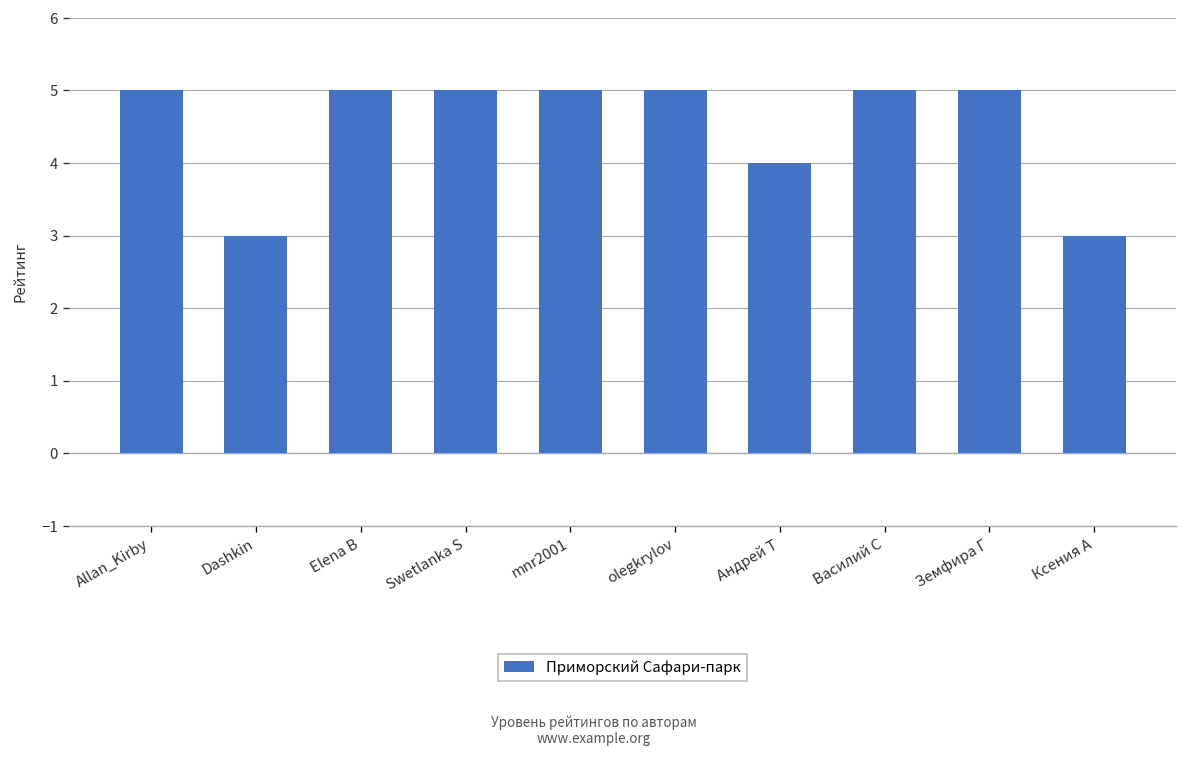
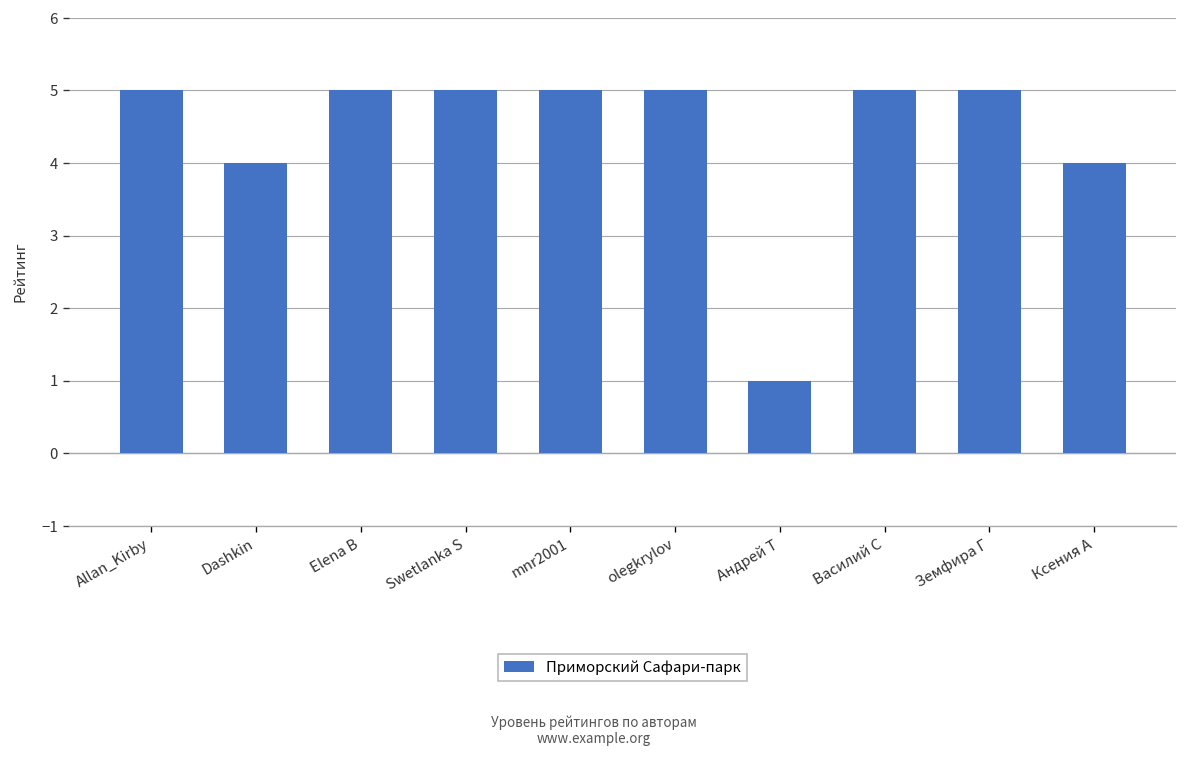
  {
    "Allan_Kirby": 5,
-   "Dashkin": 3,
+   "Dashkin": 4,
    "Elena B": 5,
    "Swetlanka S": 5,
    "mnr2001": 5,
    "olegkrylov": 5,
-   "Андрей Т": 4,
+   "Андрей Т": 1,
    "Василий С": 5,
    "Земфира Г": 5,
-   "Ксения А": 3
+   "Ксения А": 4
  }
